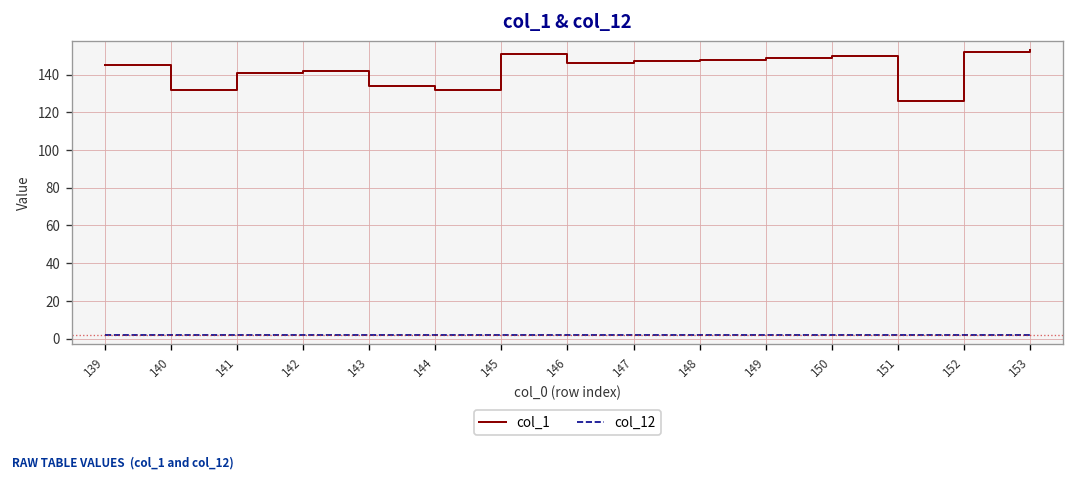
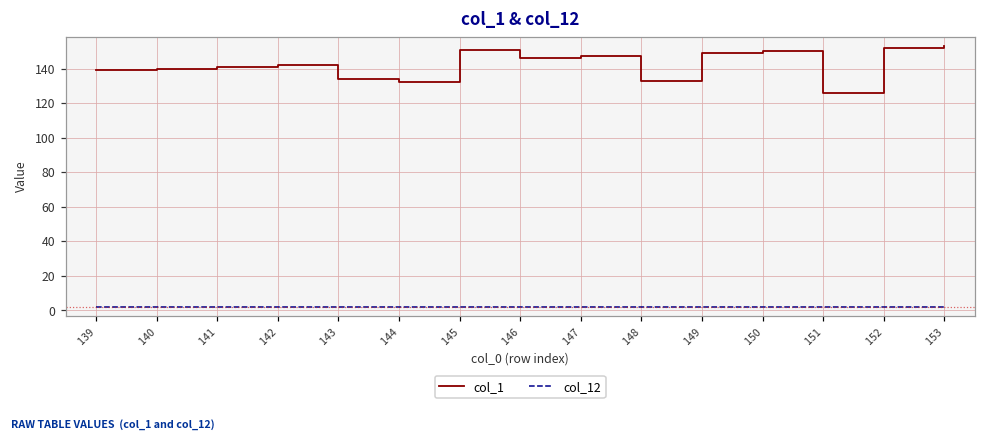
  {
    "col_1": {
-     "139": 145,
-     "140": 132,
+     "139": 139,
+     "140": 140,
      "141": 141,
      "142": 142,
      "143": 134,
      "144": 132,
      "145": 151,
      "146": 146,
      "147": 147,
-     "148": 148,
+     "148": 133,
      "149": 149,
      "150": 150,
      "151": 126,
      "152": 152,
      "153": 153
    },
    "col_12": {
      "139": 2,
      "140": 2,
      "141": 2,
      "142": 2,
      "143": 2,
      "144": 2,
      "145": 2,
      "146": 2,
      "147": 2,
      "148": 2,
      "149": 2,
      "150": 2,
      "151": 2,
      "152": 2,
      "153": 2
    }
  }
